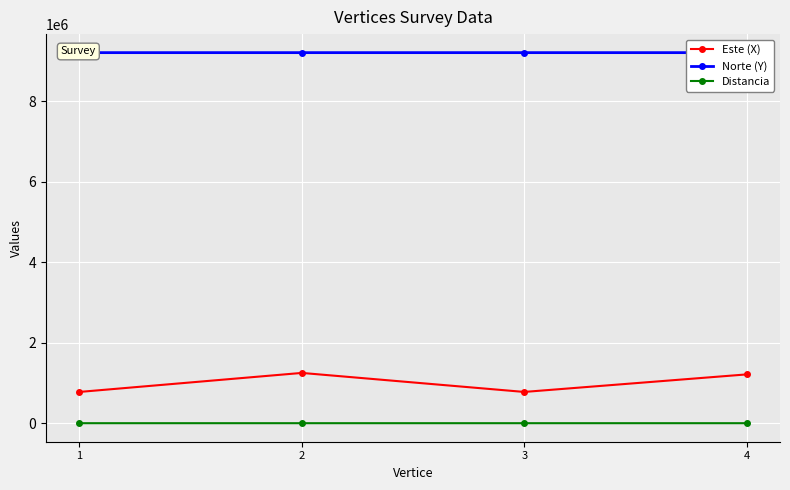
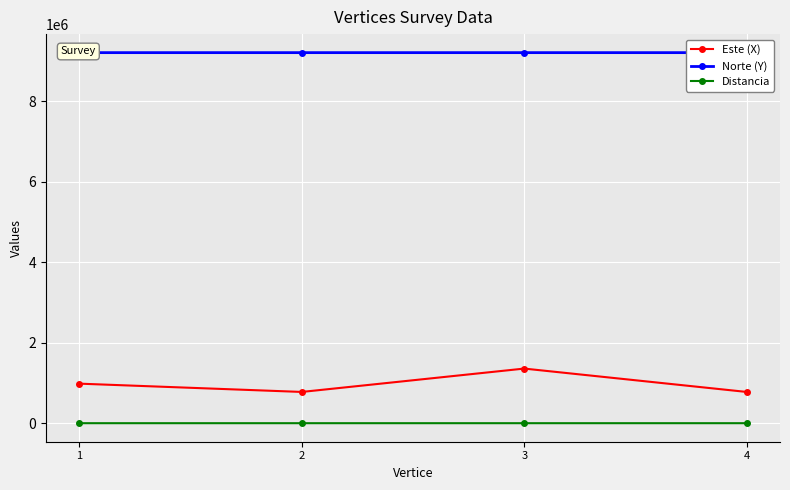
  {
    "Este (X)": {
-     "1": 800000,
-     "2": 1200000,
-     "3": 800000,
-     "4": 1200000
+     "1": 1000000,
+     "2": 800000,
+     "3": 1400000,
+     "4": 800000
    },
    "Norte (Y)": {
      "2": 9200000,
      "3": 9200000
    },
    "Distancia": {
      "1": 0,
      "2": 0,
      "3": 0,
      "4": 0
    }
  }
